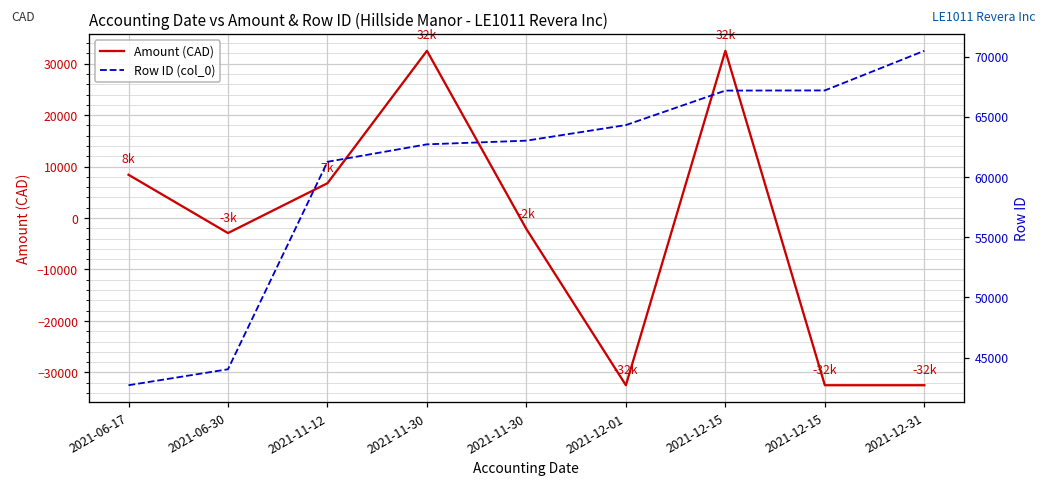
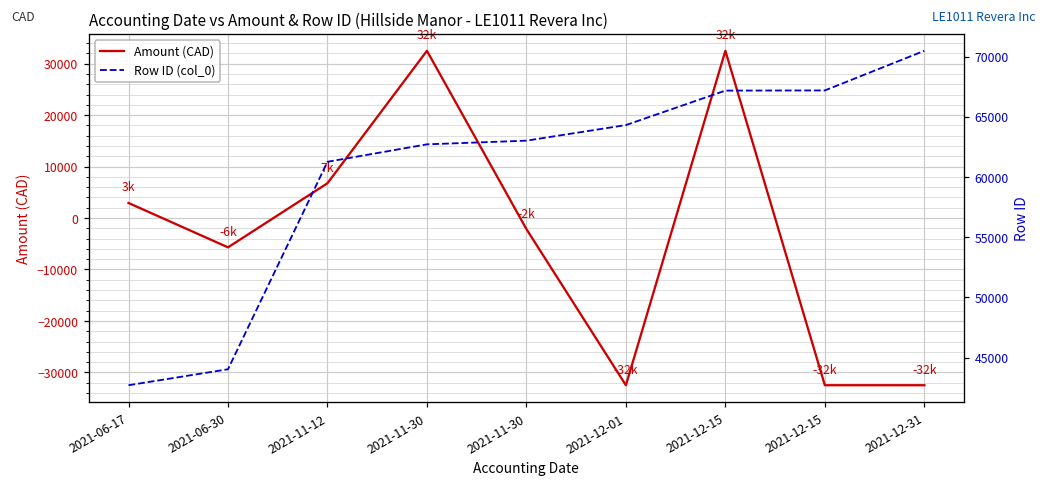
  {
    "Amount (CAD)": {
-     "2021-06-17": "8k",
-     "2021-06-30": "-3k",
+     "2021-06-17": "3k",
+     "2021-06-30": "-6k",
      "2021-12-01": "-32k",
      "2021-12-31": "-32k"
    }
  }
